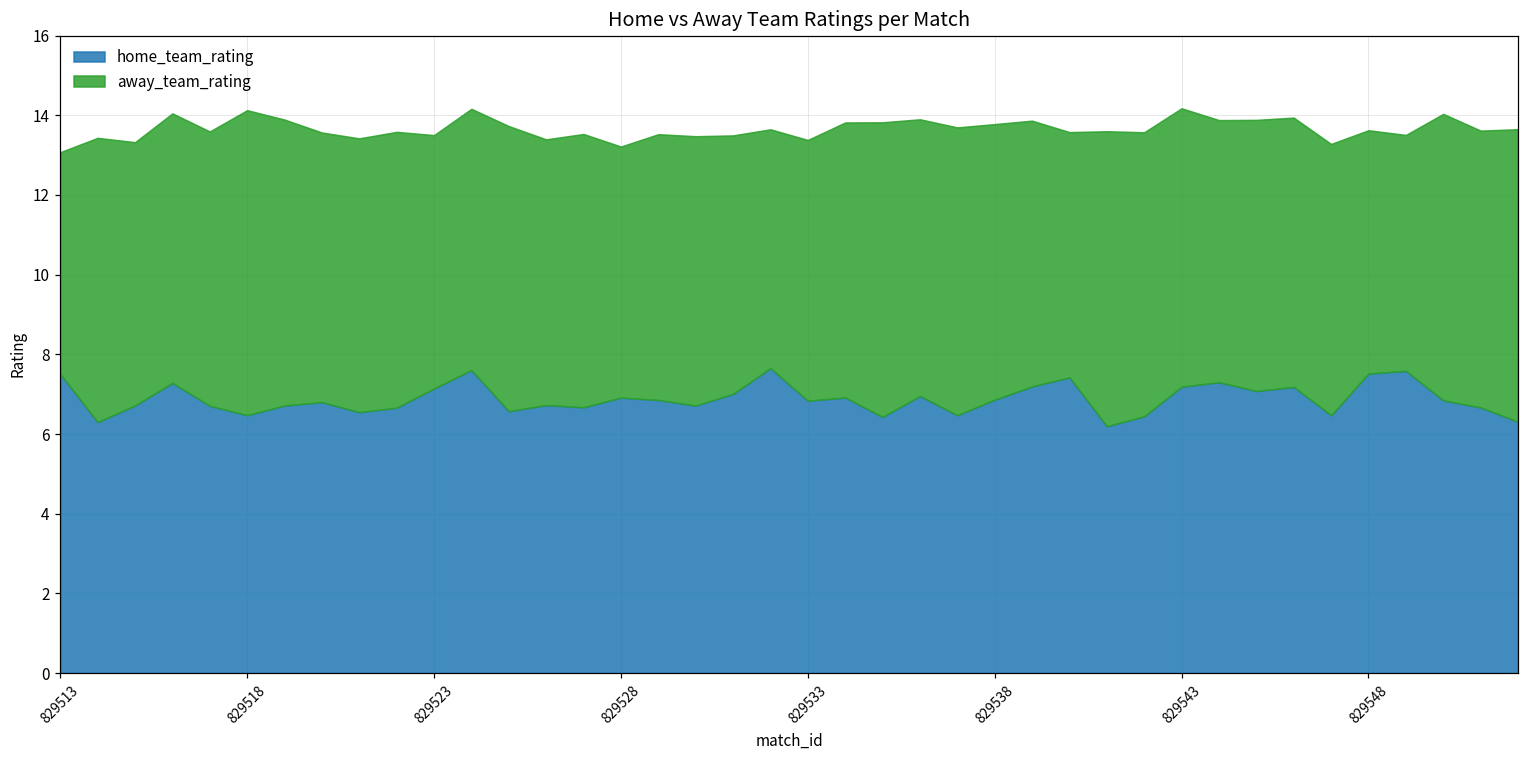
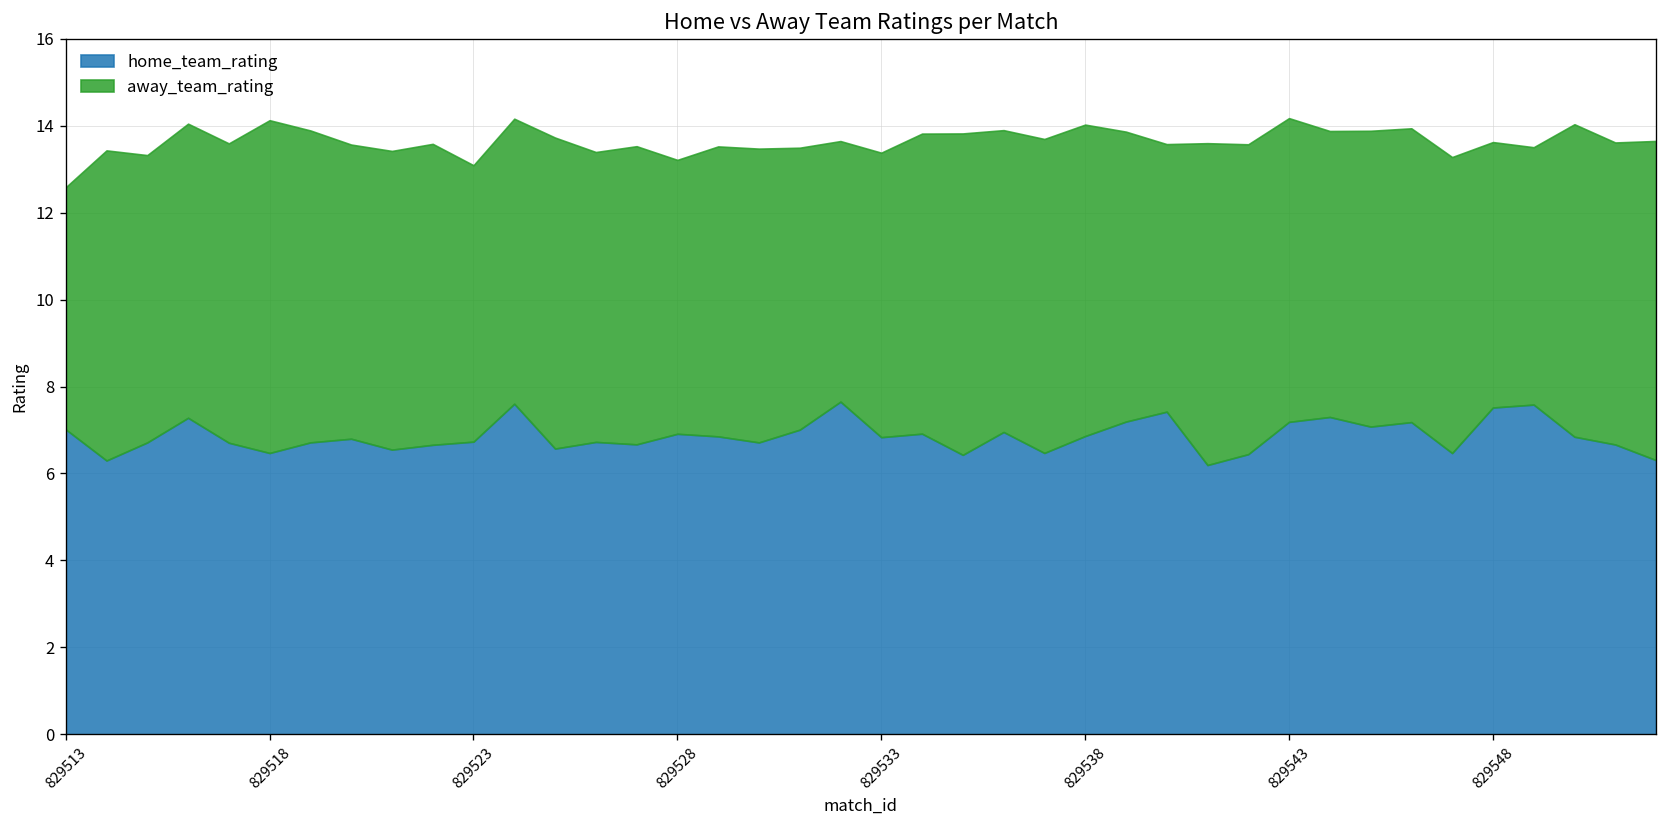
  {
    "home_team_rating": {
-     "829513": 7.5,
+     "829513": 7.0,
      "829518": 6.5,
-     "829523": 7.1,
+     "829523": 6.7,
      "829528": 6.9,
      "829533": 6.8,
      "829538": 6.9,
      "829543": 7.2,
      "829548": 7.5
    },
    "away_team_rating": {
      "829513": 5.6,
      "829518": 7.7,
      "829523": 6.4,
      "829528": 6.3,
      "829533": 6.5,
-     "829538": 6.9,
+     "829538": 7.2,
      "829543": 7.0,
      "829548": 6.1
    }
  }
